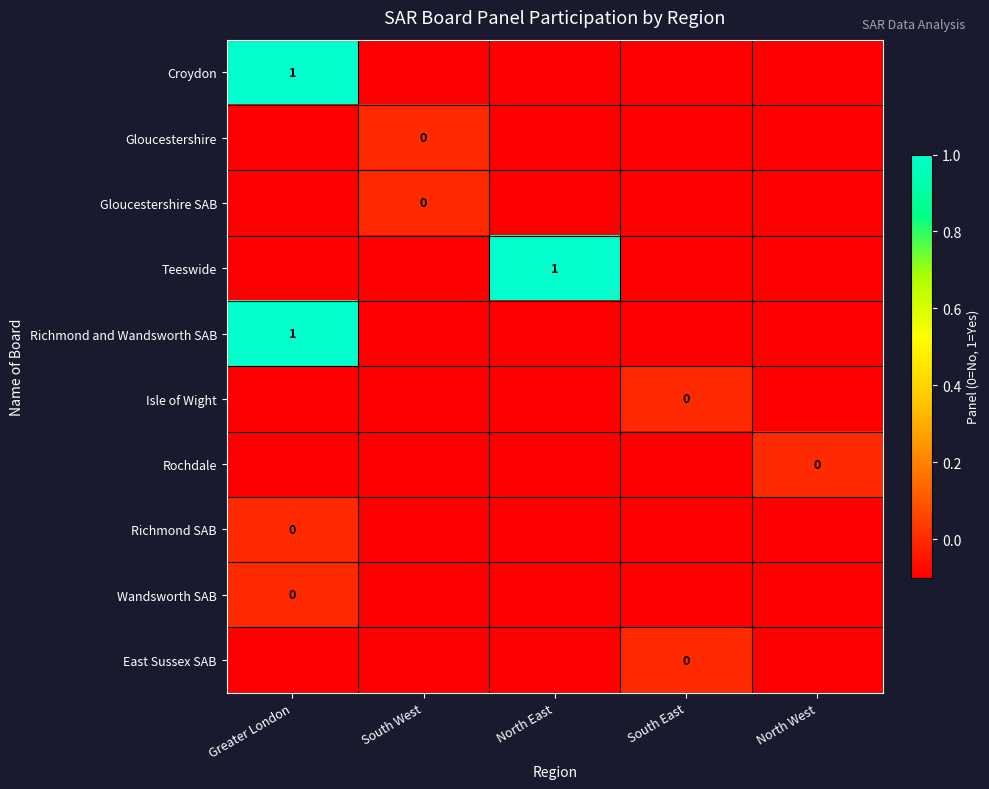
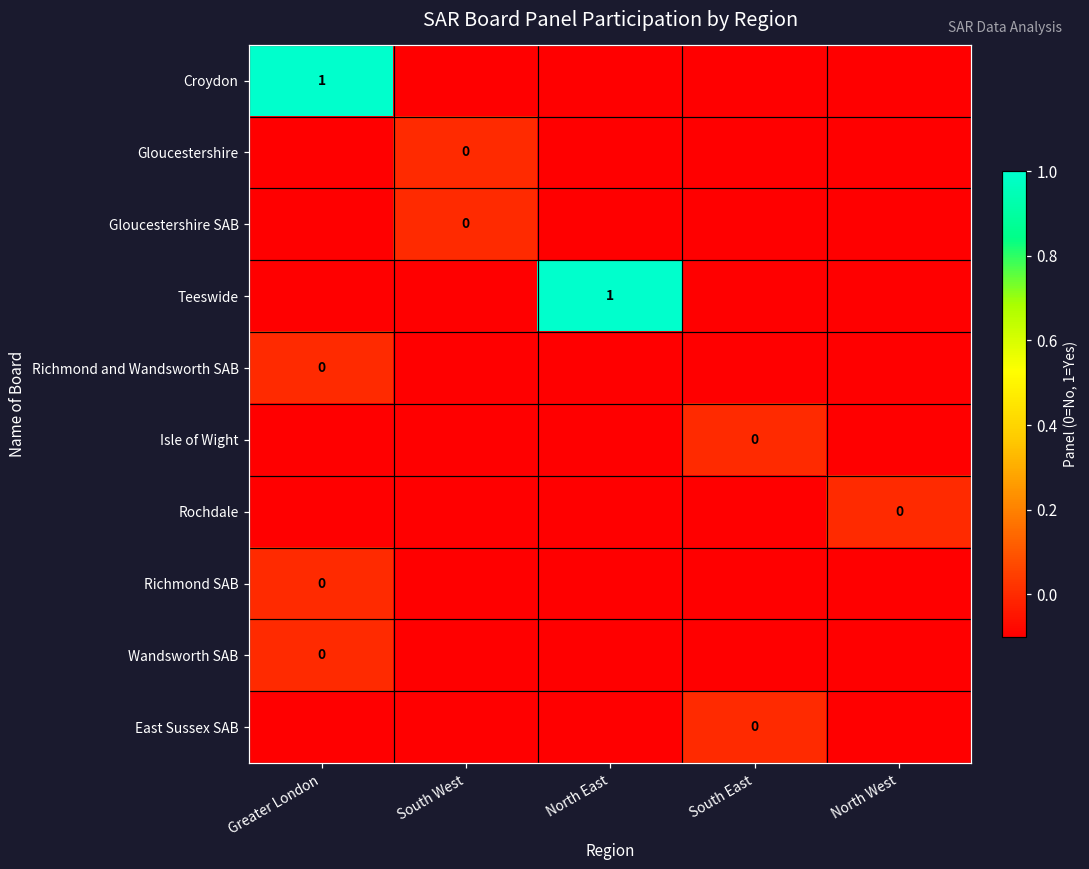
  {
    "Croydon": {
      "Greater London": 1
    },
    "Gloucestershire": {
      "South West": 0
    },
    "Gloucestershire SAB": {
      "South West": 0
    },
    "Teeswide": {
      "North East": 1
    },
    "Richmond and Wandsworth SAB": {
-     "Greater London": 1
+     "Greater London": 0
    },
    "Isle of Wight": {
      "South East": 0
    },
    "Rochdale": {
      "North West": 0
    },
    "Richmond SAB": {
      "Greater London": 0
    },
    "Wandsworth SAB": {
      "Greater London": 0
    },
    "East Sussex SAB": {
      "South East": 0
    }
  }
